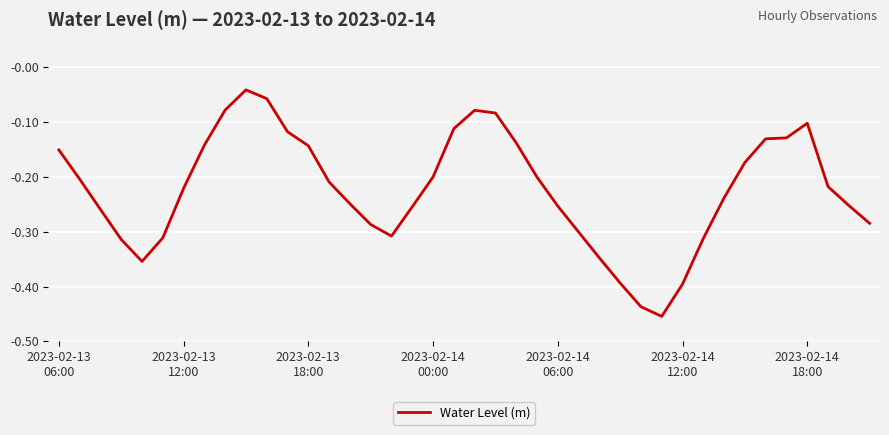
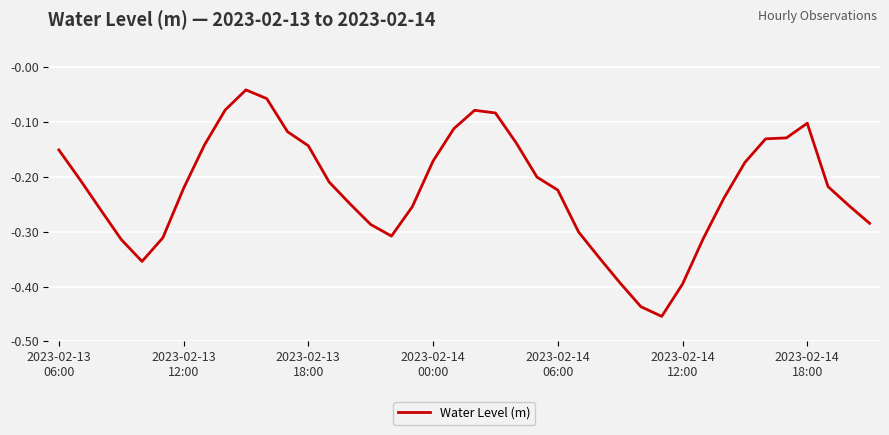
  {
    "2023-02-13 06:00": -0.15,
    "2023-02-13 12:00": -0.22,
    "2023-02-13 18:00": -0.14,
-   "2023-02-14 00:00": -0.20,
-   "2023-02-14 06:00": -0.25,
+   "2023-02-14 00:00": -0.17,
+   "2023-02-14 06:00": -0.22,
    "2023-02-14 12:00": -0.40,
    "2023-02-14 18:00": -0.10
  }
